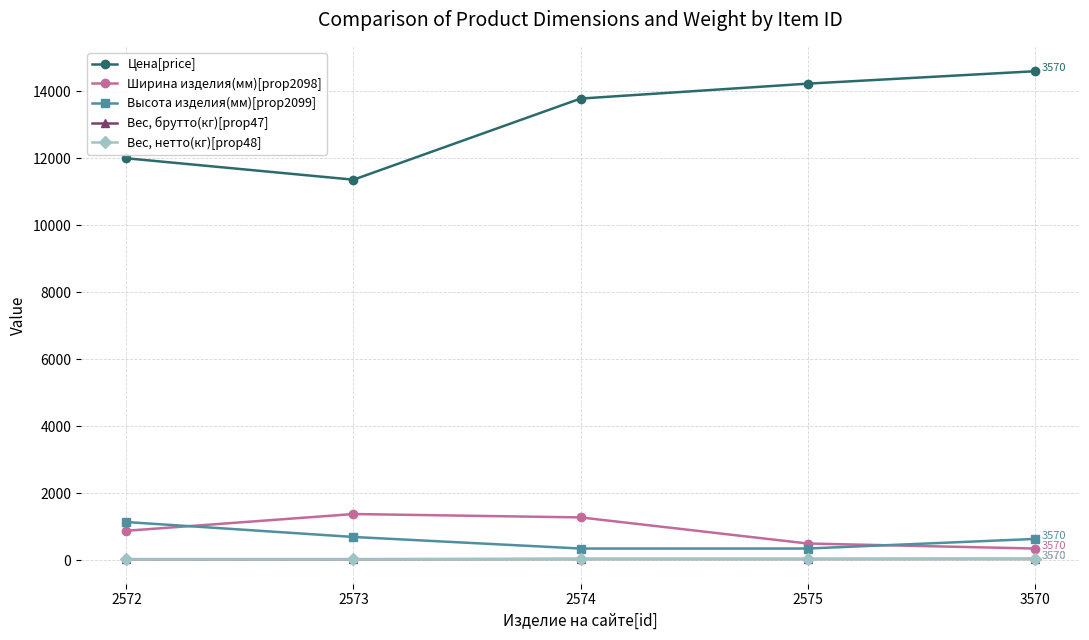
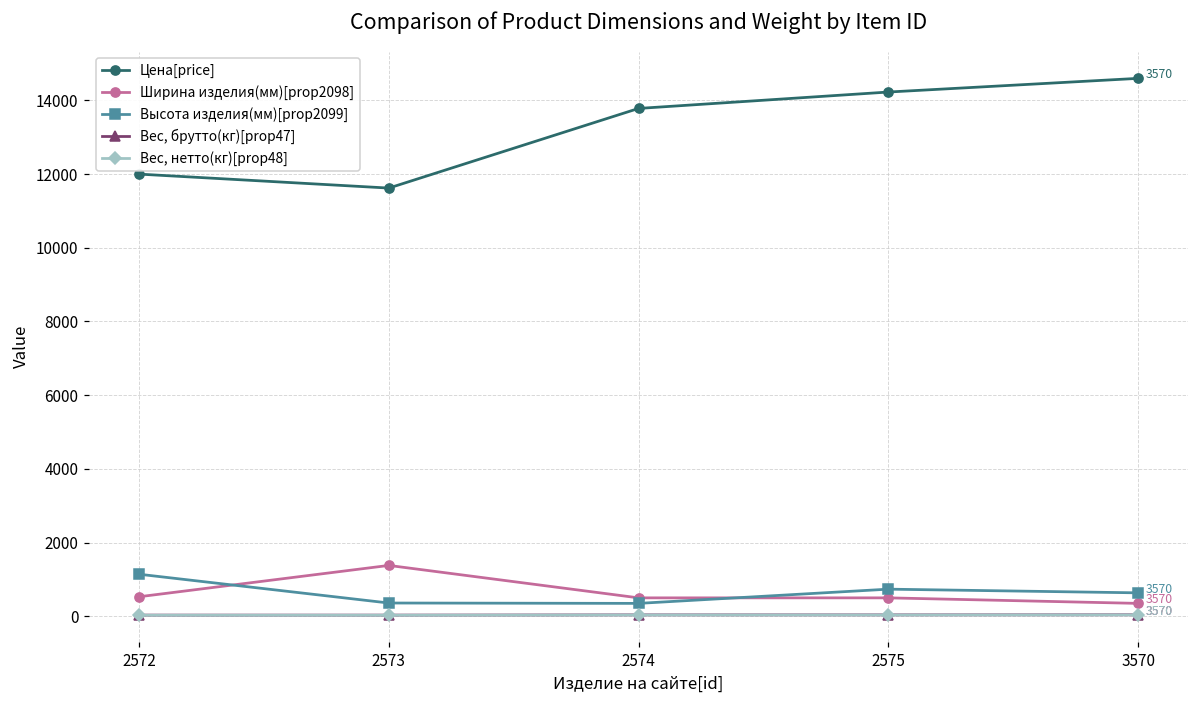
  {
    "Цена[price]": {
      "2572": 12000,
-     "2573": 11400,
+     "2573": 11600,
      "2574": 13800,
      "2575": 14200
    },
    "Ширина изделия(мм)[prop2098]": {
-     "2572": 900,
+     "2572": 500,
      "2573": 1400,
-     "2574": 1300,
+     "2574": 500,
      "2575": 500
    },
    "Высота изделия(мм)[prop2099]": {
      "2572": 1100,
-     "2573": 700,
+     "2573": 400,
      "2574": 400,
-     "2575": 400
+     "2575": 700
    },
    "Вес, нетто(кг)[prop48]": {
      "2572": 0,
      "2573": 0,
      "2574": 0,
      "2575": 0
    }
  }
